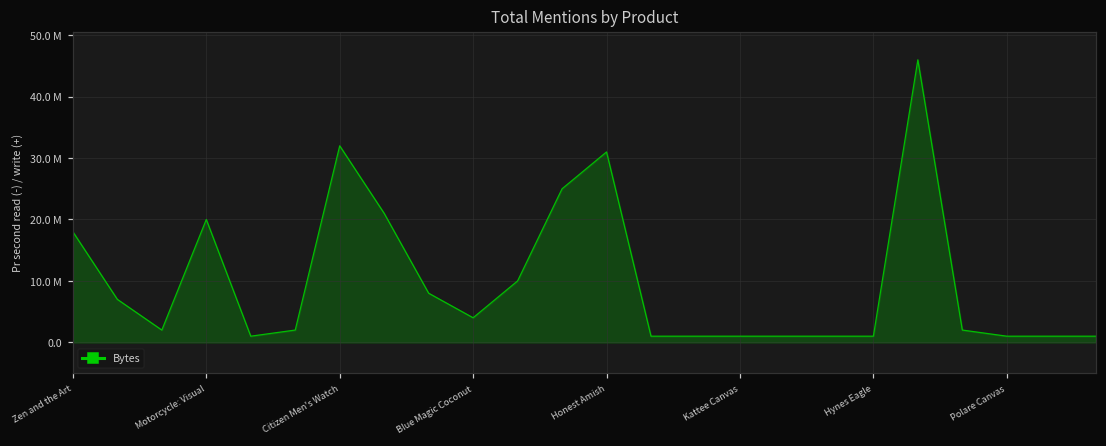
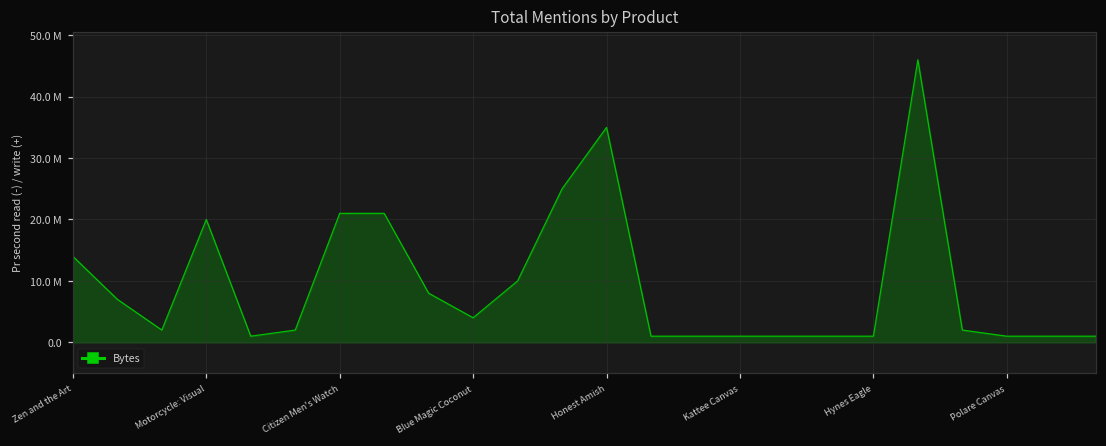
  {
-   "Zen and the Art": 18000000,
+   "Zen and the Art": 14000000,
    "Motorcycle: Visual": 20000000,
-   "Citizen Men's Watch": 32000000,
+   "Citizen Men's Watch": 21000000,
    "Blue Magic Coconut": 4000000,
-   "Honest Amish": 31000000,
+   "Honest Amish": 35000000,
    "Kattee Canvas": 1000000,
    "Hynes Eagle": 1000000,
    "Polare Canvas": 1000000
  }
